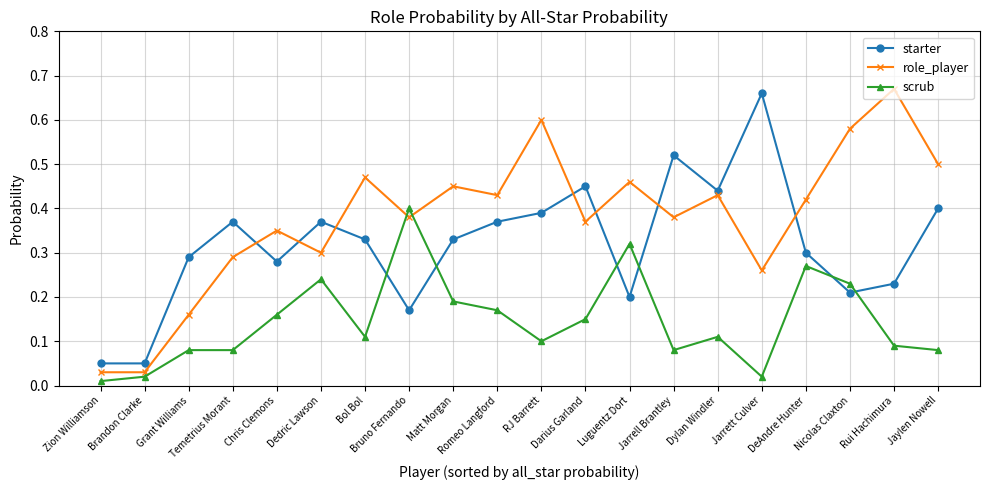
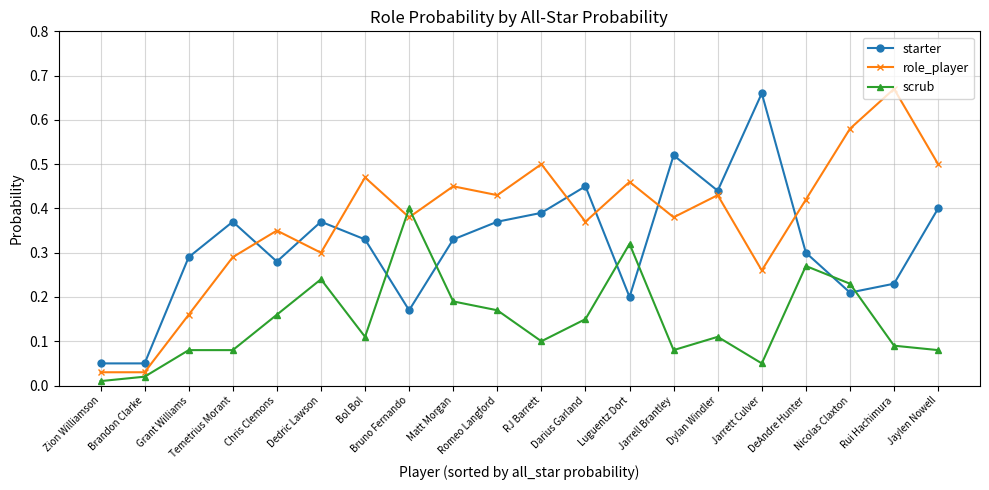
  {
    "starter": {
      "Zion Williamson": 0.05,
      "Brandon Clarke": 0.05,
      "Grant Williams": 0.29,
      "Temetrius Morant": 0.37,
      "Chris Clemons": 0.28,
      "Dedric Lawson": 0.37,
      "Bol Bol": 0.33,
      "Bruno Fernando": 0.17,
      "Matt Morgan": 0.33,
      "Romeo Langford": 0.37,
      "RJ Barrett": 0.39,
      "Darius Garland": 0.45,
      "Luguentz Dort": 0.20,
      "Jarrell Brantley": 0.52,
      "Dylan Windler": 0.44,
      "Jarrett Culver": 0.66,
      "DeAndre Hunter": 0.30,
      "Nicolas Claxton": 0.21,
      "Rui Hachimura": 0.23,
      "Jaylen Nowell": 0.40
    },
    "role_player": {
      "Zion Williamson": 0.03,
      "Brandon Clarke": 0.03,
      "Grant Williams": 0.16,
      "Temetrius Morant": 0.29,
      "Chris Clemons": 0.35,
      "Dedric Lawson": 0.3,
      "Bol Bol": 0.47,
      "Bruno Fernando": 0.38,
      "Matt Morgan": 0.45,
      "Romeo Langford": 0.43,
-     "RJ Barrett": 0.6,
+     "RJ Barrett": 0.5,
      "Darius Garland": 0.37,
      "Luguentz Dort": 0.46,
      "Jarrell Brantley": 0.38,
      "Dylan Windler": 0.43,
      "Jarrett Culver": 0.26,
      "DeAndre Hunter": 0.42,
      "Nicolas Claxton": 0.58,
      "Jaylen Nowell": 0.5
    },
    "scrub": {
      "Zion Williamson": 0.01,
      "Brandon Clarke": 0.02,
      "Grant Williams": 0.08,
      "Temetrius Morant": 0.08,
      "Chris Clemons": 0.16,
      "Dedric Lawson": 0.24,
      "Bol Bol": 0.11,
      "Bruno Fernando": 0.40,
      "Matt Morgan": 0.19,
      "Romeo Langford": 0.17,
      "RJ Barrett": 0.10,
      "Darius Garland": 0.15,
      "Luguentz Dort": 0.32,
      "Jarrell Brantley": 0.08,
      "Dylan Windler": 0.11,
-     "Jarrett Culver": 0.02,
+     "Jarrett Culver": 0.05,
      "DeAndre Hunter": 0.27,
      "Nicolas Claxton": 0.23,
      "Rui Hachimura": 0.09,
      "Jaylen Nowell": 0.08
    }
  }
